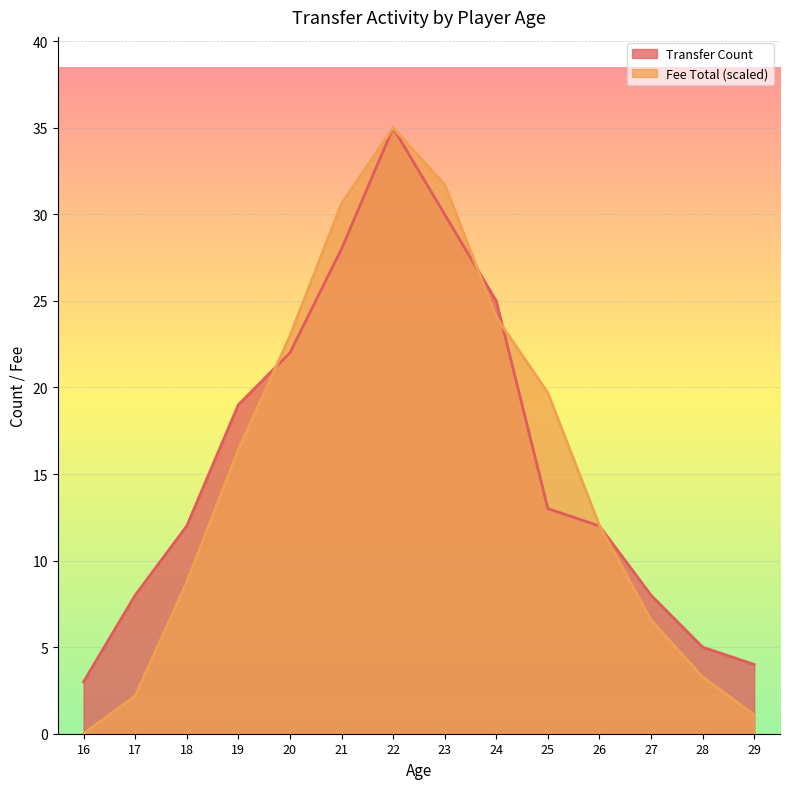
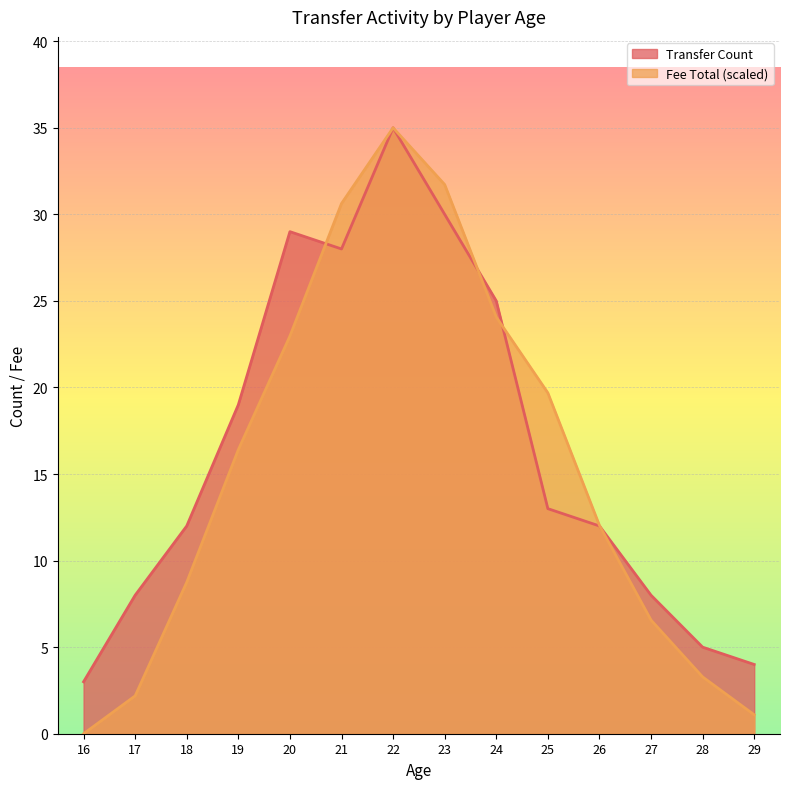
  {
    "Transfer Count": {
      "16": 3,
      "17": 8,
      "18": 12,
      "19": 19,
-     "20": 22,
+     "20": 29,
      "21": 28,
      "23": 30,
      "24": 25,
      "25": 13,
      "27": 8,
      "28": 5,
      "29": 4
    },
    "Fee Total (scaled)": {
      "16": 0,
      "17": 2.2,
      "18": 8.8,
      "19": 16.4,
      "20": 23,
      "21": 30.6,
      "23": 31.7,
      "24": 24,
      "25": 19.7,
      "27": 6.6,
      "28": 3.3,
      "29": 1
    }
  }
